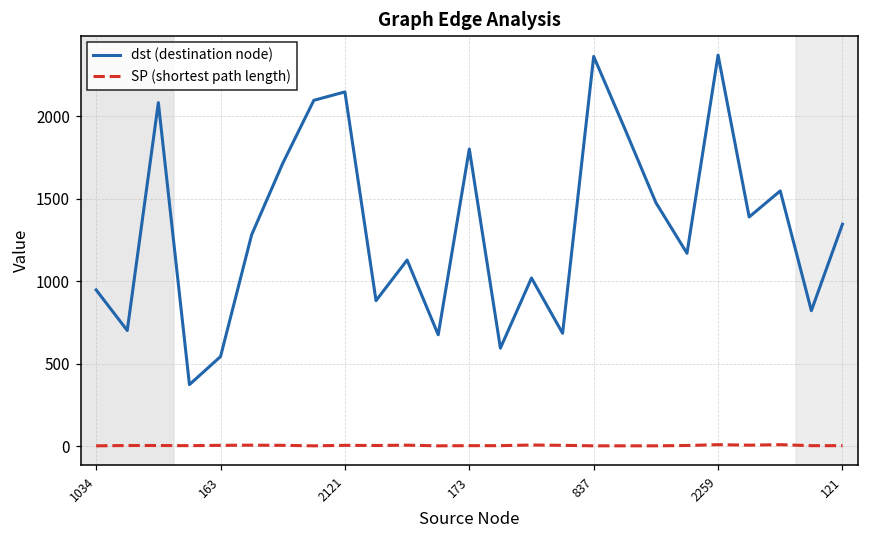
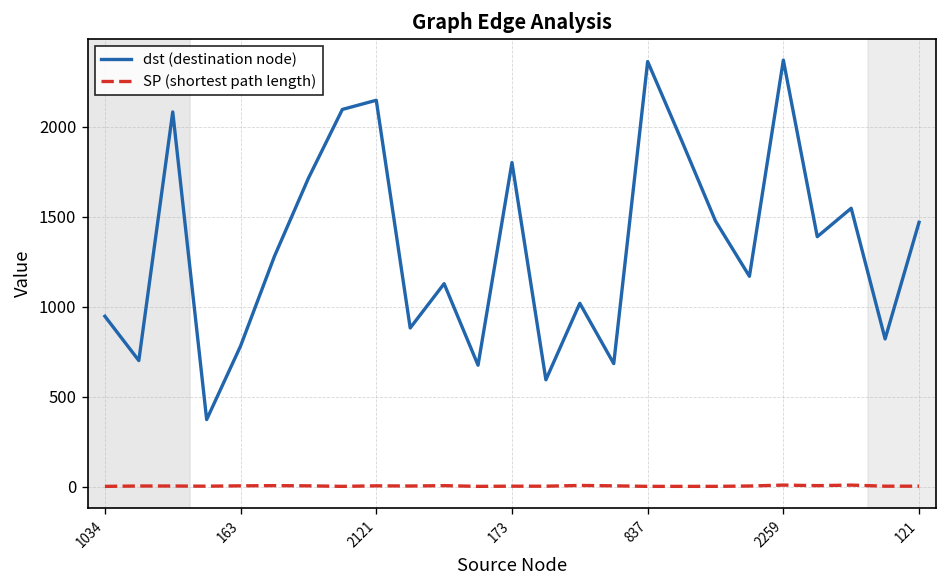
  {
    "dst (destination node)": {
      "1034": 950,
-     "163": 540,
+     "163": 780,
      "2121": 2150,
      "173": 1800,
      "837": 2360,
      "2259": 2370,
-     "121": 1350
+     "121": 1470
    },
    "SP (shortest path length)": {
      "1034": 0,
      "163": 10,
      "2121": 10,
      "173": 0,
      "837": 0,
      "2259": 10,
      "121": 0
    }
  }
